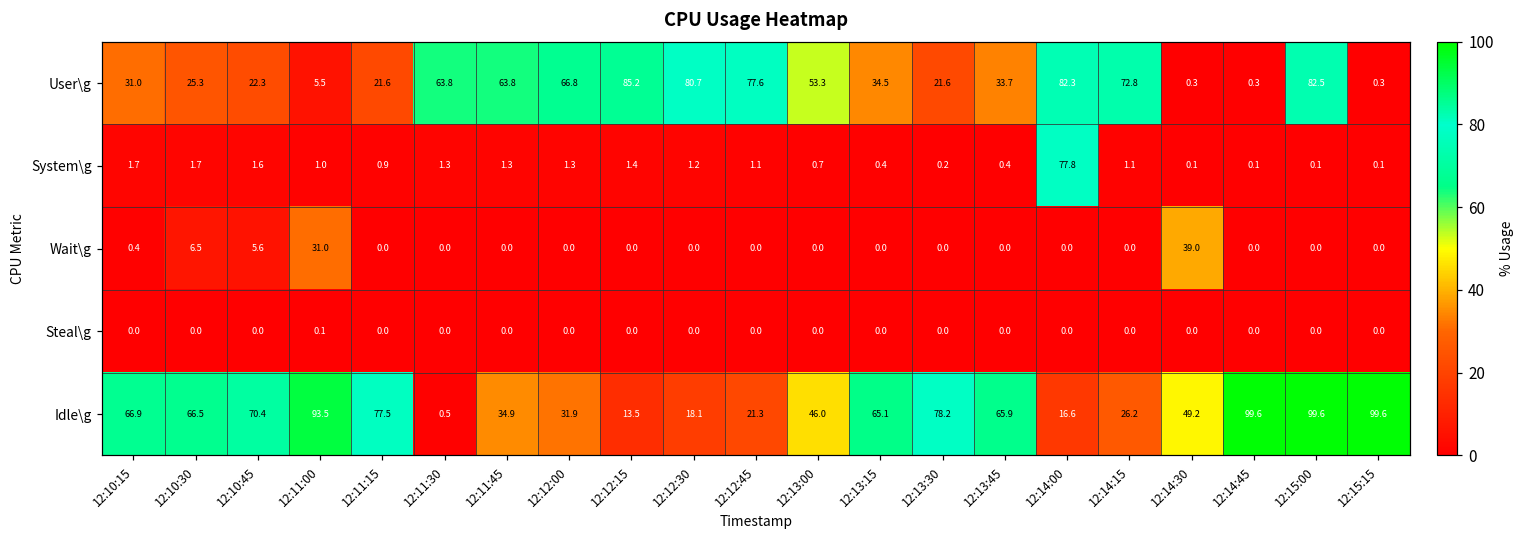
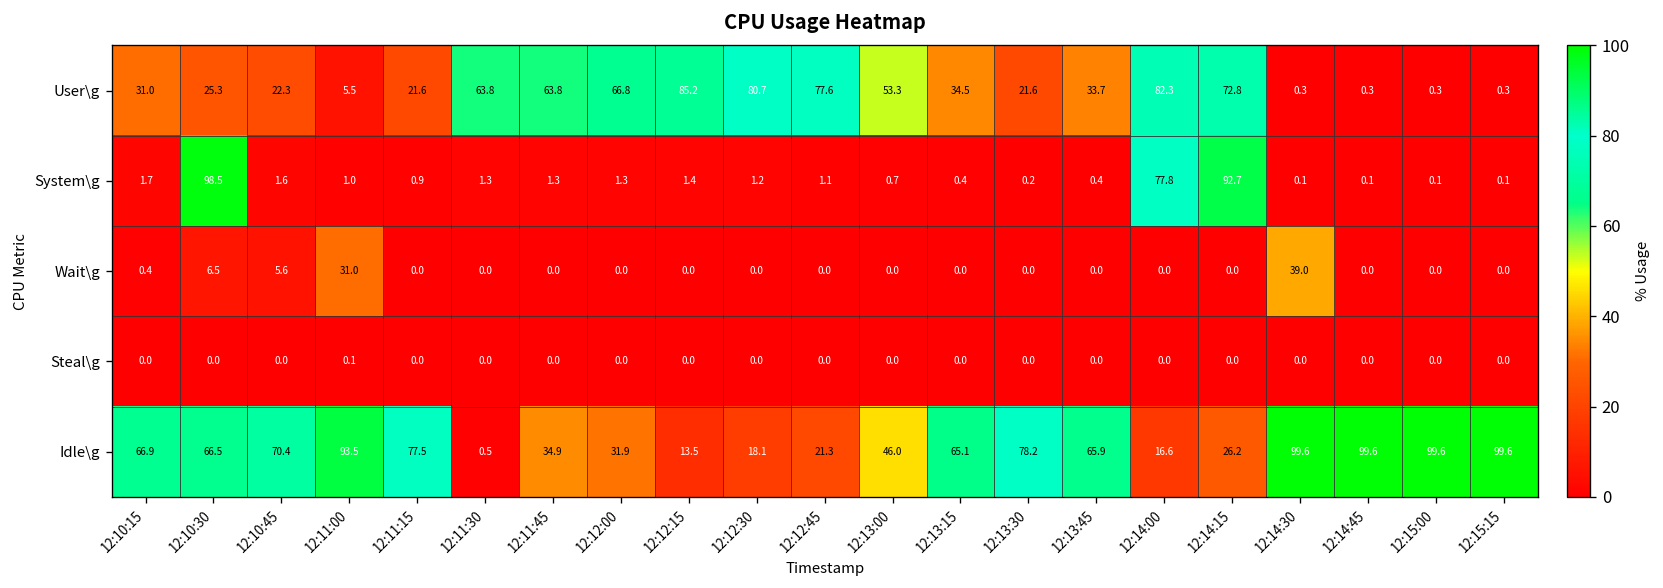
  {
    "User\\g": {
      "12:10:15": 31.0,
      "12:10:30": 25.3,
      "12:10:45": 22.3,
      "12:11:00": 5.5,
      "12:11:15": 21.6,
      "12:11:30": 63.8,
      "12:11:45": 63.8,
      "12:12:00": 66.8,
      "12:12:15": 85.2,
      "12:12:30": 80.7,
      "12:12:45": 77.6,
      "12:13:00": 53.3,
      "12:13:15": 34.5,
      "12:13:30": 21.6,
      "12:13:45": 33.7,
      "12:14:00": 82.3,
      "12:14:15": 72.8,
      "12:14:30": 0.3,
      "12:14:45": 0.3,
-     "12:15:00": 82.5,
+     "12:15:00": 0.3,
      "12:15:15": 0.3
    },
    "System\\g": {
      "12:10:15": 1.7,
-     "12:10:30": 1.7,
+     "12:10:30": 98.5,
      "12:10:45": 1.6,
      "12:11:00": 1.0,
      "12:11:15": 0.9,
      "12:11:30": 1.3,
      "12:11:45": 1.3,
      "12:12:00": 1.3,
      "12:12:15": 1.4,
      "12:12:30": 1.2,
      "12:12:45": 1.1,
      "12:13:00": 0.7,
      "12:13:15": 0.4,
      "12:13:30": 0.2,
      "12:13:45": 0.4,
      "12:14:00": 77.8,
-     "12:14:15": 1.1,
+     "12:14:15": 92.7,
      "12:14:30": 0.1,
      "12:14:45": 0.1,
      "12:15:00": 0.1,
      "12:15:15": 0.1
    },
    "Wait\\g": {
      "12:10:15": 0.4,
      "12:10:30": 6.5,
      "12:10:45": 5.6,
      "12:11:00": 31.0,
      "12:11:15": 0.0,
      "12:11:30": 0.0,
      "12:11:45": 0.0,
      "12:12:00": 0.0,
      "12:12:15": 0.0,
      "12:12:30": 0.0,
      "12:12:45": 0.0,
      "12:13:00": 0.0,
      "12:13:15": 0.0,
      "12:13:30": 0.0,
      "12:13:45": 0.0,
      "12:14:00": 0.0,
      "12:14:15": 0.0,
      "12:14:30": 39.0,
      "12:14:45": 0.0,
      "12:15:00": 0.0,
      "12:15:15": 0.0
    },
    "Steal\\g": {
      "12:10:15": 0.0,
      "12:10:30": 0.0,
      "12:10:45": 0.0,
      "12:11:00": 0.1,
      "12:11:15": 0.0,
      "12:11:30": 0.0,
      "12:11:45": 0.0,
      "12:12:00": 0.0,
      "12:12:15": 0.0,
      "12:12:30": 0.0,
      "12:12:45": 0.0,
      "12:13:00": 0.0,
      "12:13:15": 0.0,
      "12:13:30": 0.0,
      "12:13:45": 0.0,
      "12:14:00": 0.0,
      "12:14:15": 0.0,
      "12:14:30": 0.0,
      "12:14:45": 0.0,
      "12:15:00": 0.0,
      "12:15:15": 0.0
    },
    "Idle\\g": {
      "12:10:15": 66.9,
      "12:10:30": 66.5,
      "12:10:45": 70.4,
      "12:11:00": 93.5,
      "12:11:15": 77.5,
      "12:11:30": 0.5,
      "12:11:45": 34.9,
      "12:12:00": 31.9,
      "12:12:15": 13.5,
      "12:12:30": 18.1,
      "12:12:45": 21.3,
      "12:13:00": 46.0,
      "12:13:15": 65.1,
      "12:13:30": 78.2,
      "12:13:45": 65.9,
      "12:14:00": 16.6,
      "12:14:15": 26.2,
-     "12:14:30": 49.2,
+     "12:14:30": 99.6,
      "12:14:45": 99.6,
      "12:15:00": 99.6,
      "12:15:15": 99.6
    }
  }
